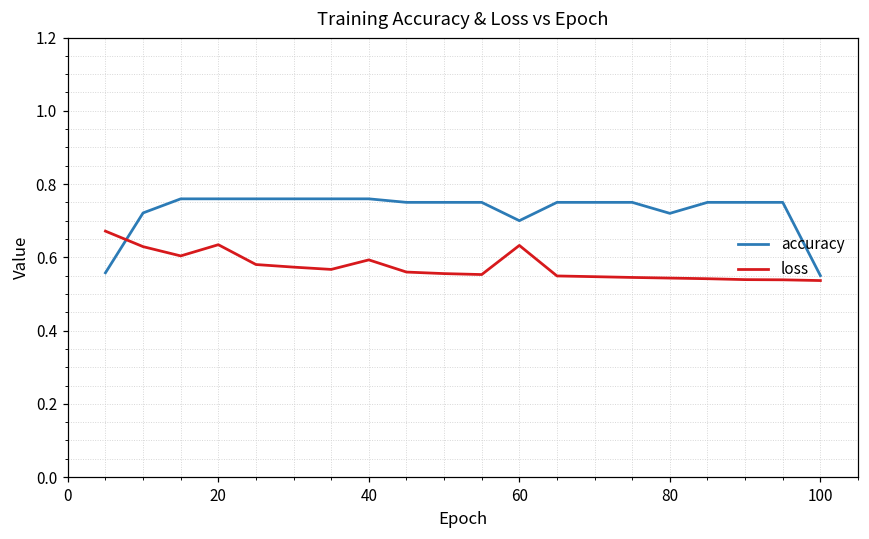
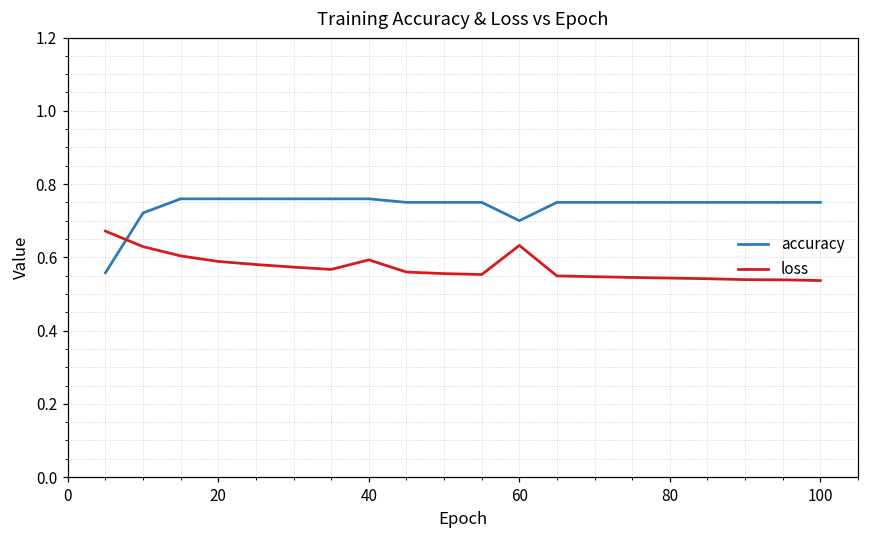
  {
    "accuracy": {
      "20": 0.76,
      "40": 0.76,
      "60": 0.70,
-     "80": 0.72,
-     "100": 0.55
+     "80": 0.75,
+     "100": 0.75
    },
    "loss": {
-     "20": 0.63,
+     "20": 0.59,
      "40": 0.59,
      "60": 0.63,
      "80": 0.54,
      "100": 0.54
    }
  }
